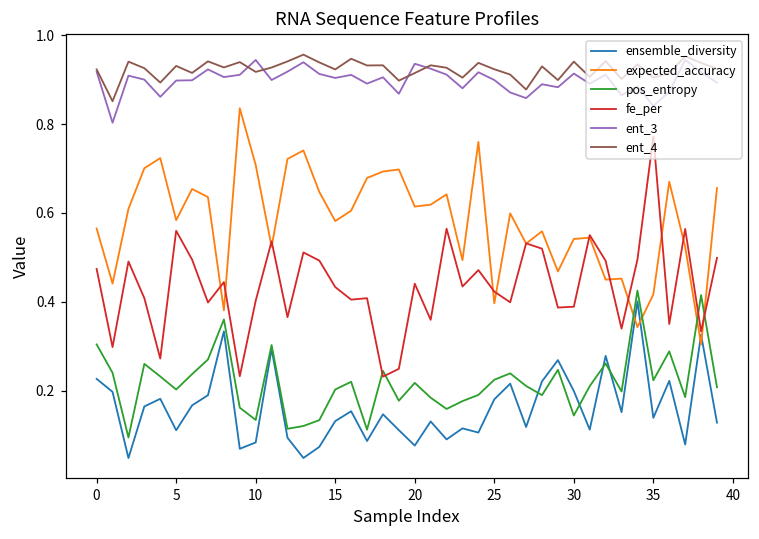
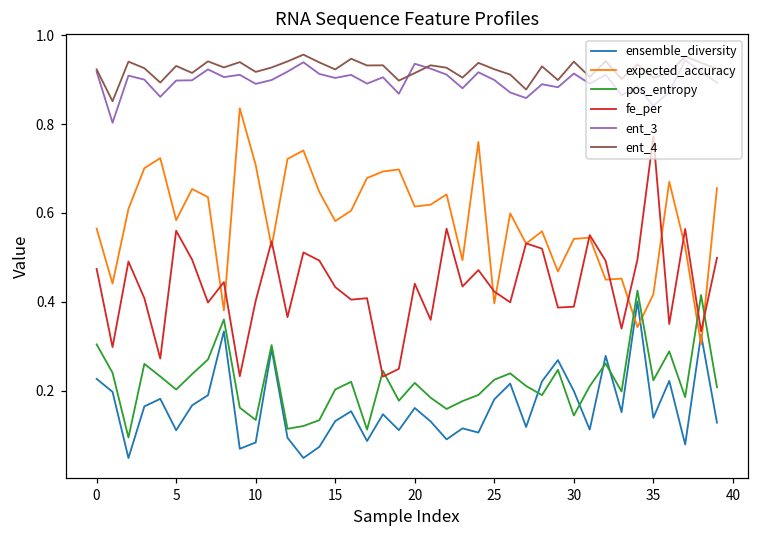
  {
    "ensemble_diversity": {
      "0": 0.23,
      "5": 0.11,
      "10": 0.08,
      "15": 0.13,
-     "20": 0.08,
+     "20": 0.16,
      "25": 0.18,
      "30": 0.20,
      "35": 0.14
    },
    "expected_accuracy": {
      "0": 0.56,
      "5": 0.58,
      "10": 0.71,
      "15": 0.58,
      "20": 0.61,
      "25": 0.40,
      "30": 0.54,
      "35": 0.42
    },
    "pos_entropy": {
      "0": 0.30,
      "5": 0.20,
      "10": 0.13,
      "15": 0.20,
      "20": 0.22,
      "25": 0.22,
      "30": 0.14,
      "35": 0.22
    },
    "fe_per": {
      "0": 0.47,
      "5": 0.56,
      "10": 0.40,
      "15": 0.43,
      "20": 0.44,
      "25": 0.42,
      "30": 0.39
    },
    "ent_3": {
      "5": 0.90,
-     "10": 0.94,
+     "10": 0.89,
      "15": 0.90,
      "20": 0.94,
      "25": 0.90,
      "30": 0.91
    },
    "ent_4": {
      "5": 0.93,
      "10": 0.92,
      "15": 0.92,
      "20": 0.91,
      "25": 0.92,
      "30": 0.94
    }
  }
